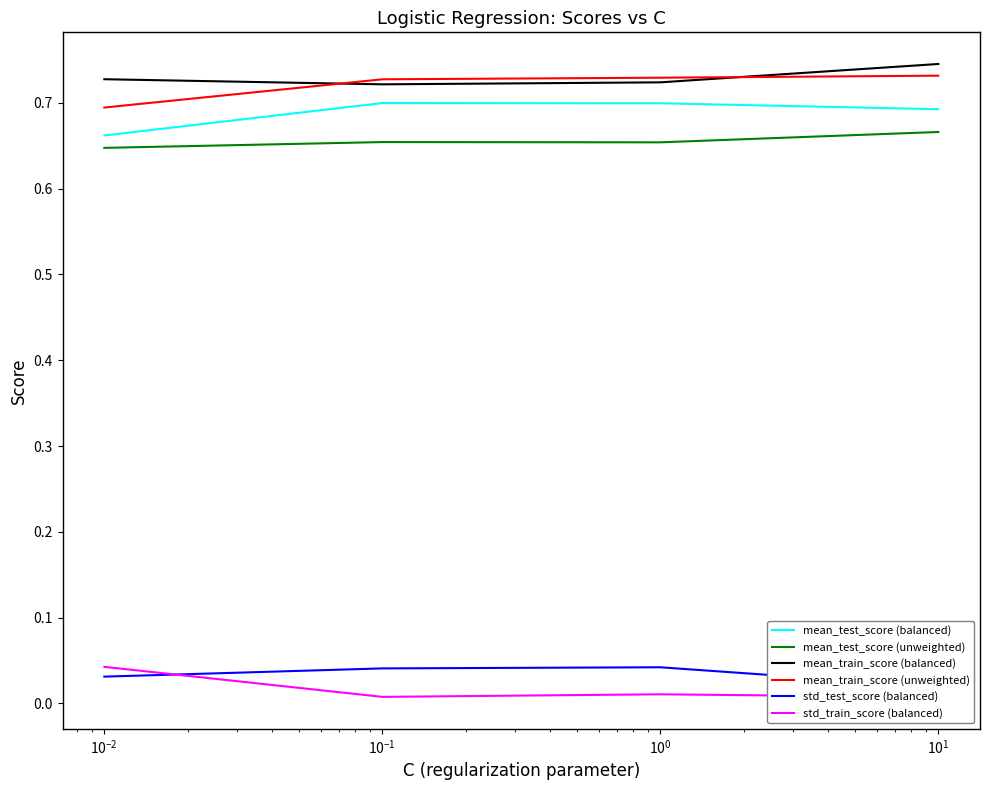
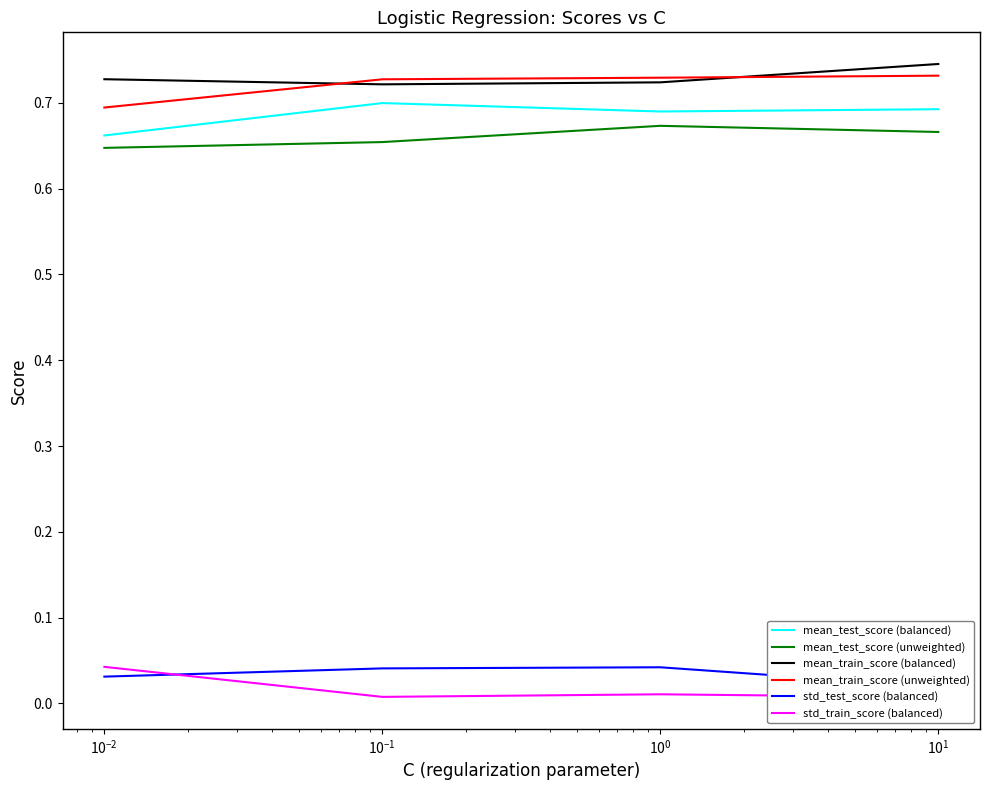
  {
    "mean_test_score (balanced)": {
      "10^-2": 0.66,
      "10^-1": 0.70,
-     "10^0": 0.70,
+     "10^0": 0.69,
      "10^1": 0.69
    },
    "mean_test_score (unweighted)": {
      "10^-2": 0.65,
      "10^-1": 0.65,
-     "10^0": 0.65,
+     "10^0": 0.67,
      "10^1": 0.67
    },
    "mean_train_score (balanced)": {
      "10^-2": 0.73,
      "10^-1": 0.72,
      "10^0": 0.72,
      "10^1": 0.75
    },
    "mean_train_score (unweighted)": {
      "10^-2": 0.69,
      "10^-1": 0.73,
      "10^0": 0.73,
      "10^1": 0.73
    },
    "std_test_score (balanced)": {
      "10^-2": 0.03,
      "10^-1": 0.04,
      "10^0": 0.04
    },
    "std_train_score (balanced)": {
      "10^-2": 0.04,
      "10^-1": 0.01,
      "10^0": 0.01
    }
  }
